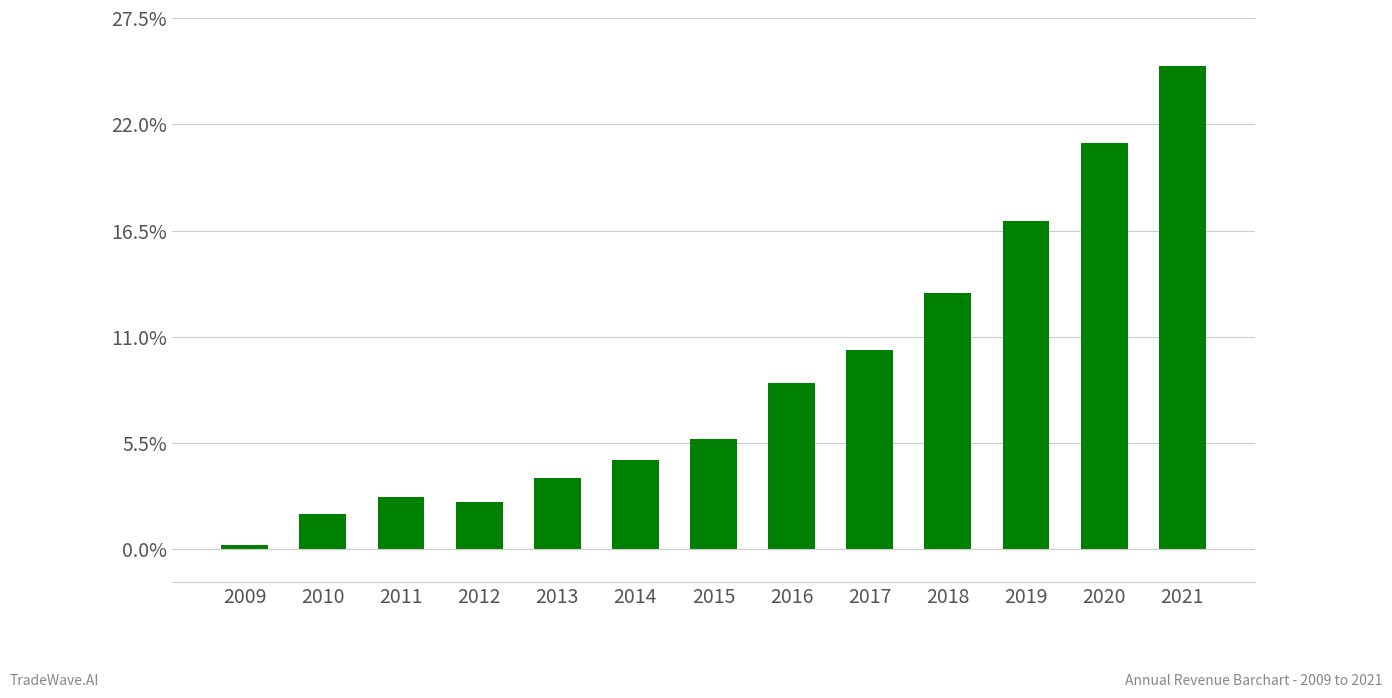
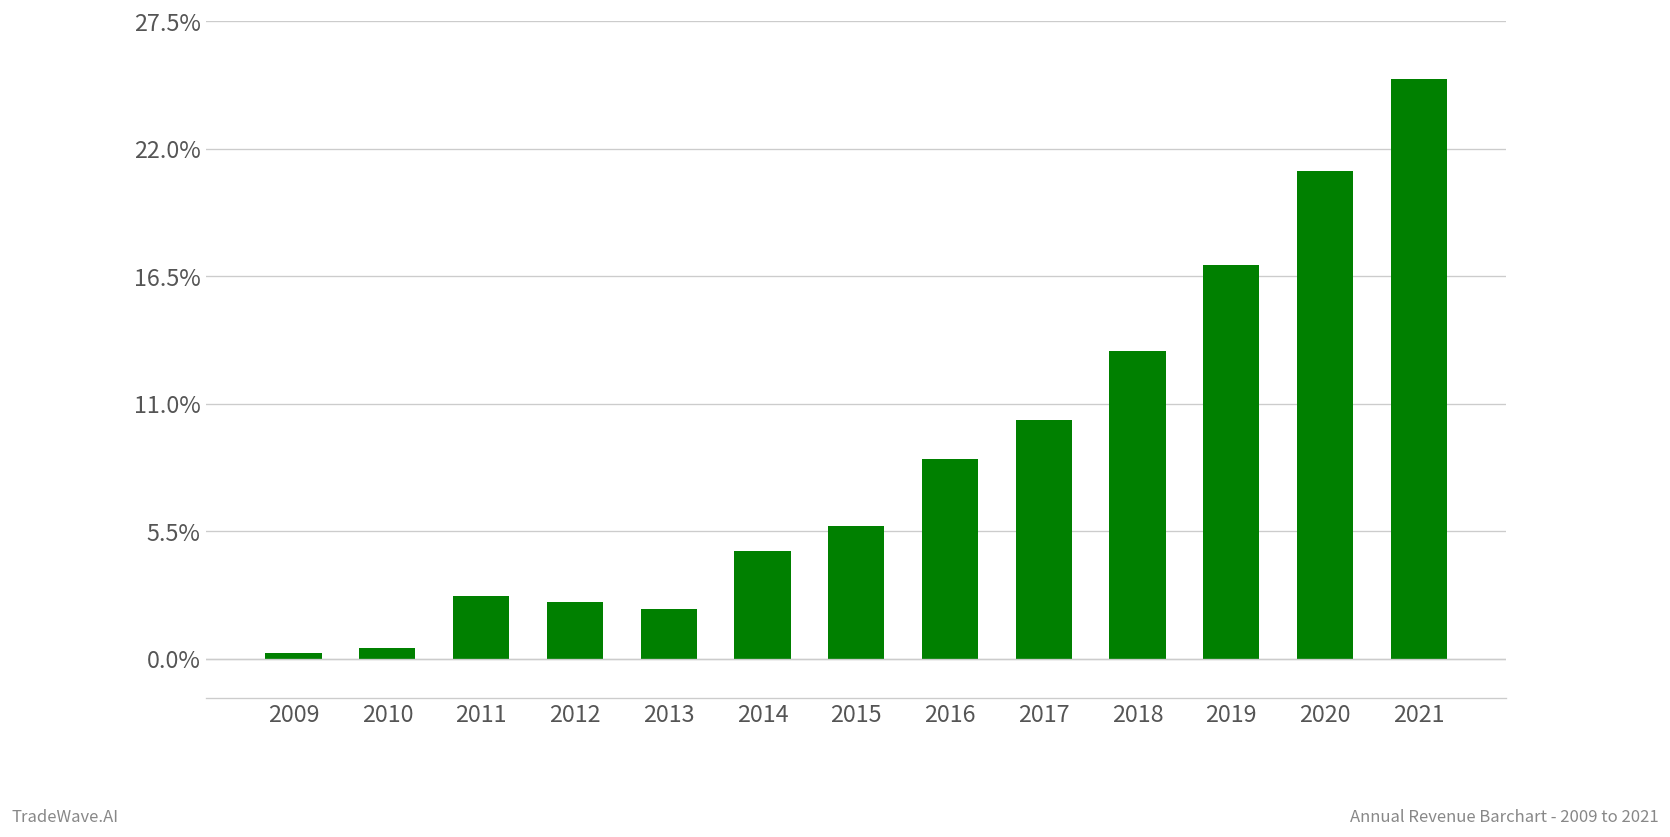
  {
    "2009": "0.2%",
-   "2010": "1.8%",
+   "2010": "0.5%",
    "2011": "2.7%",
    "2012": "2.4%",
-   "2013": "3.7%",
+   "2013": "2.2%",
    "2014": "4.6%",
    "2015": "5.7%",
    "2016": "8.6%",
    "2017": "10.3%",
    "2018": "13.3%",
    "2019": "17.0%",
    "2020": "21.0%",
    "2021": "25.0%"
  }
